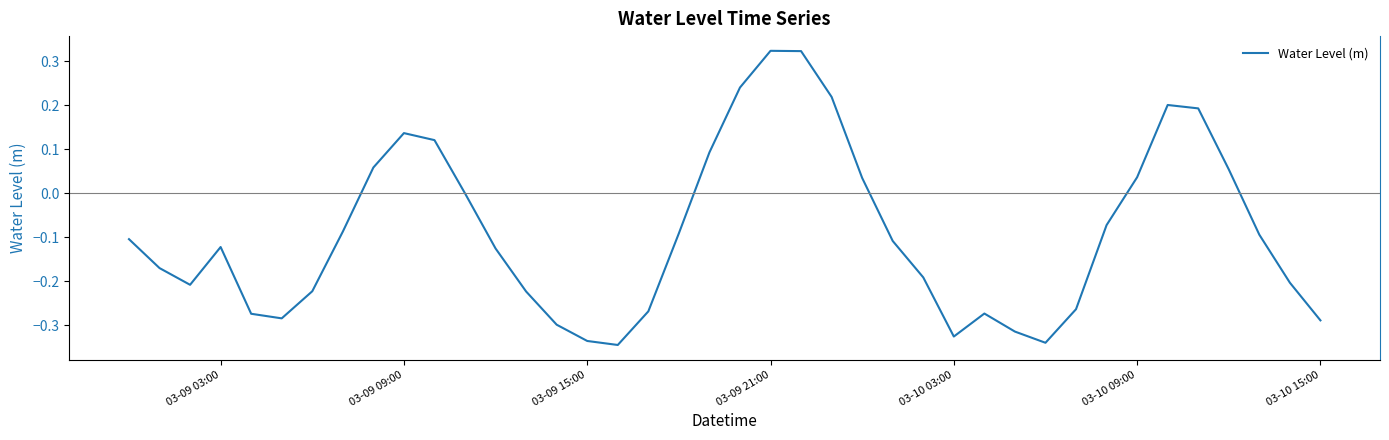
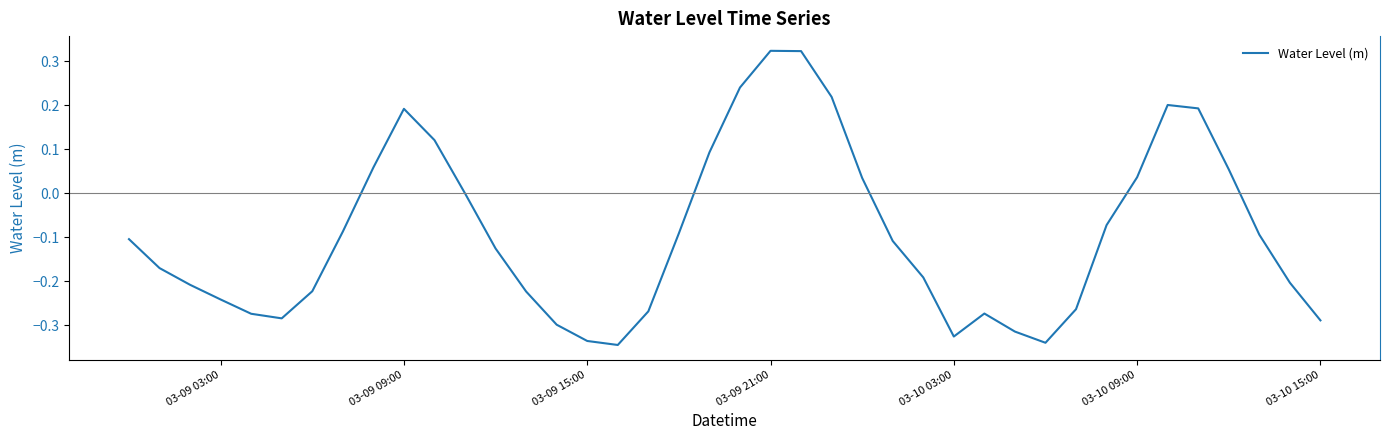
  {
-   "03-09 03:00": -0.12,
-   "03-09 09:00": 0.14,
+   "03-09 03:00": -0.24,
+   "03-09 09:00": 0.19,
    "03-09 15:00": -0.34,
    "03-09 21:00": 0.32,
    "03-10 03:00": -0.33,
    "03-10 09:00": 0.04,
    "03-10 15:00": -0.29
  }
